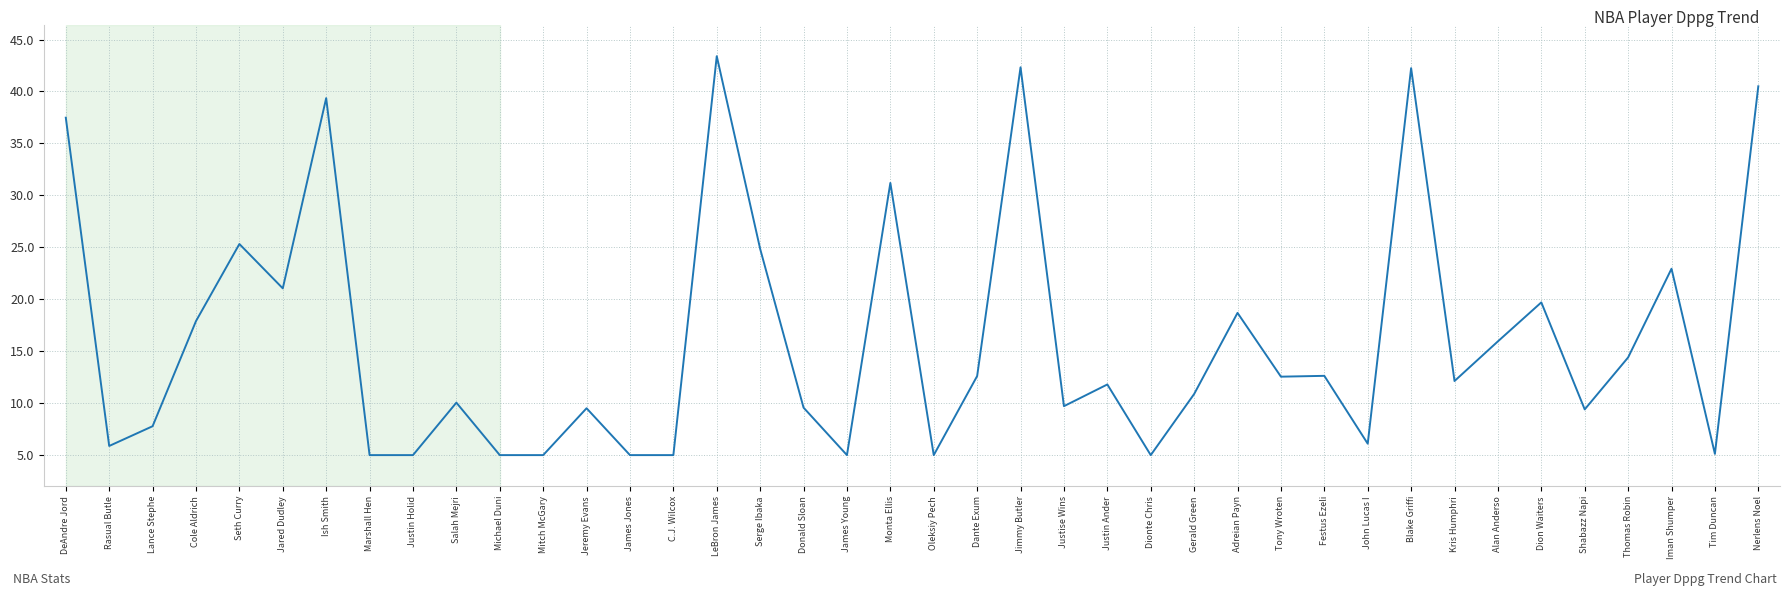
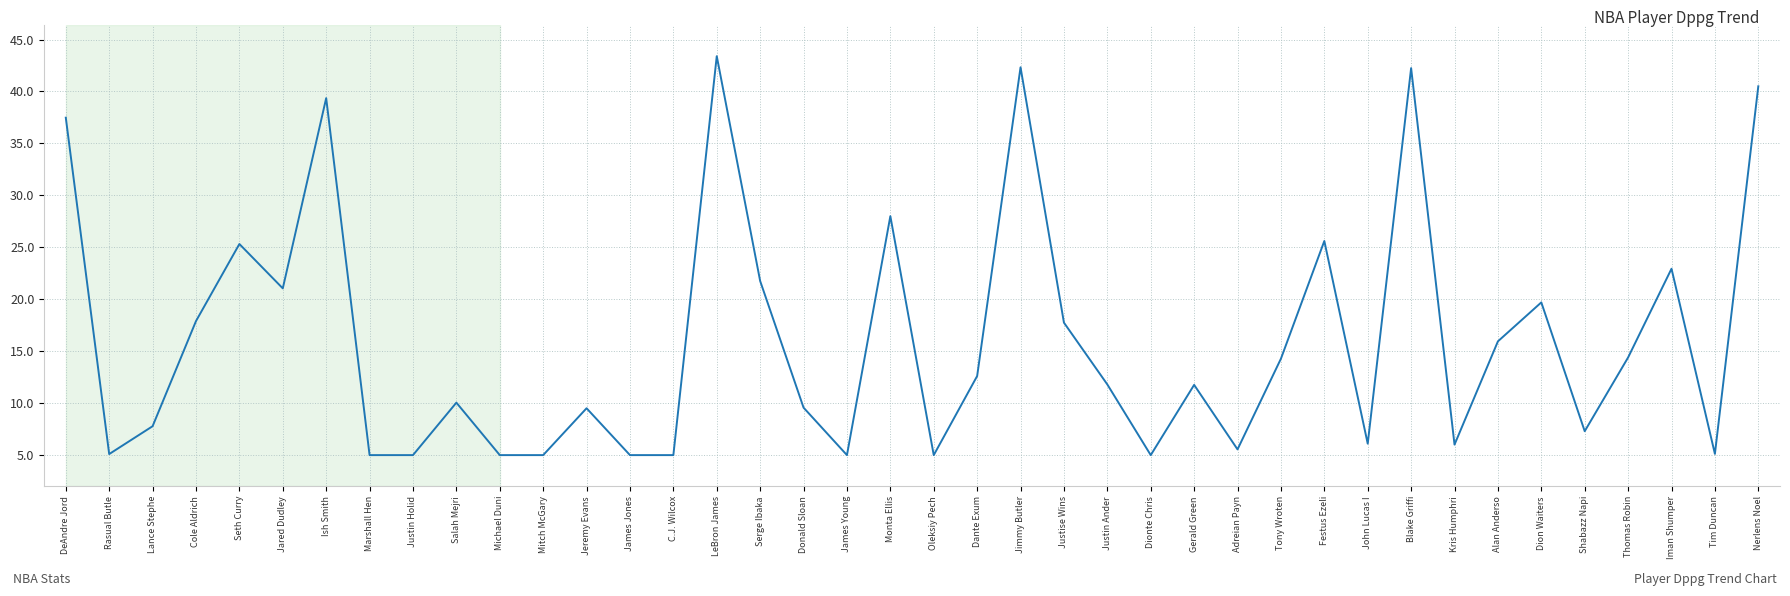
  {
    "DeAndre Jord": 37.5,
-   "Rasual Butle": 5.9,
+   "Rasual Butle": 5.1,
    "Lance Stephe": 7.8,
    "Cole Aldrich": 17.9,
    "Seth Curry": 25.3,
    "Jared Dudley": 21.1,
    "Ish Smith": 39.4,
    "Marshall Hen": 5.0,
    "Justin Holid": 5.0,
    "Salah Mejri": 10.1,
    "Michael Duni": 5.0,
    "Mitch McGary": 5.0,
    "Jeremy Evans": 9.5,
    "James Jones": 5.0,
    "C.J. Wilcox": 5.0,
    "LeBron James": 43.4,
-   "Serge Ibaka": 24.9,
+   "Serge Ibaka": 21.8,
    "Donald Sloan": 9.6,
    "James Young": 5.0,
-   "Monta Ellis": 31.2,
+   "Monta Ellis": 28.0,
    "Oleksiy Pech": 5.0,
    "Dante Exum": 12.6,
    "Jimmy Butler": 42.3,
-   "Justise Wins": 9.7,
+   "Justise Wins": 17.8,
    "Justin Ander": 11.8,
    "Dionte Chris": 5.0,
-   "Gerald Green": 10.9,
-   "Adreian Payn": 18.7,
-   "Tony Wroten": 12.6,
-   "Festus Ezeli": 12.6,
+   "Gerald Green": 11.8,
+   "Adreian Payn": 5.6,
+   "Tony Wroten": 14.3,
+   "Festus Ezeli": 25.6,
    "John Lucas I": 6.1,
    "Blake Griffi": 42.3,
-   "Kris Humphri": 12.1,
+   "Kris Humphri": 6.0,
    "Alan Anderso": 16.0,
    "Dion Waiters": 19.7,
-   "Shabazz Napi": 9.4,
+   "Shabazz Napi": 7.3,
    "Thomas Robin": 14.4,
    "Iman Shumper": 22.9,
    "Tim Duncan": 5.1,
    "Nerlens Noel": 40.5
  }
